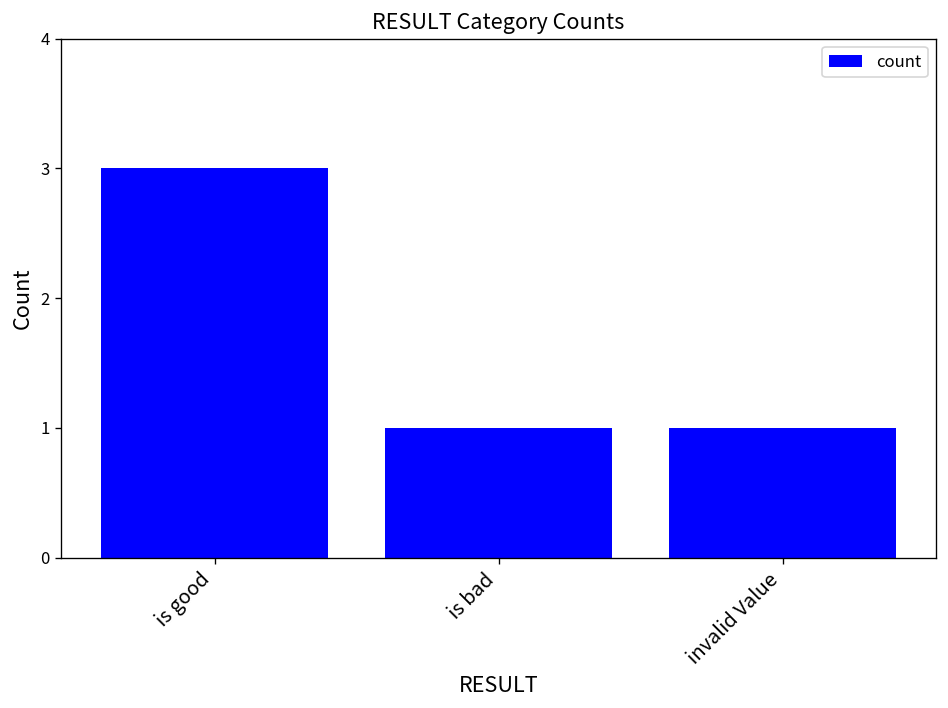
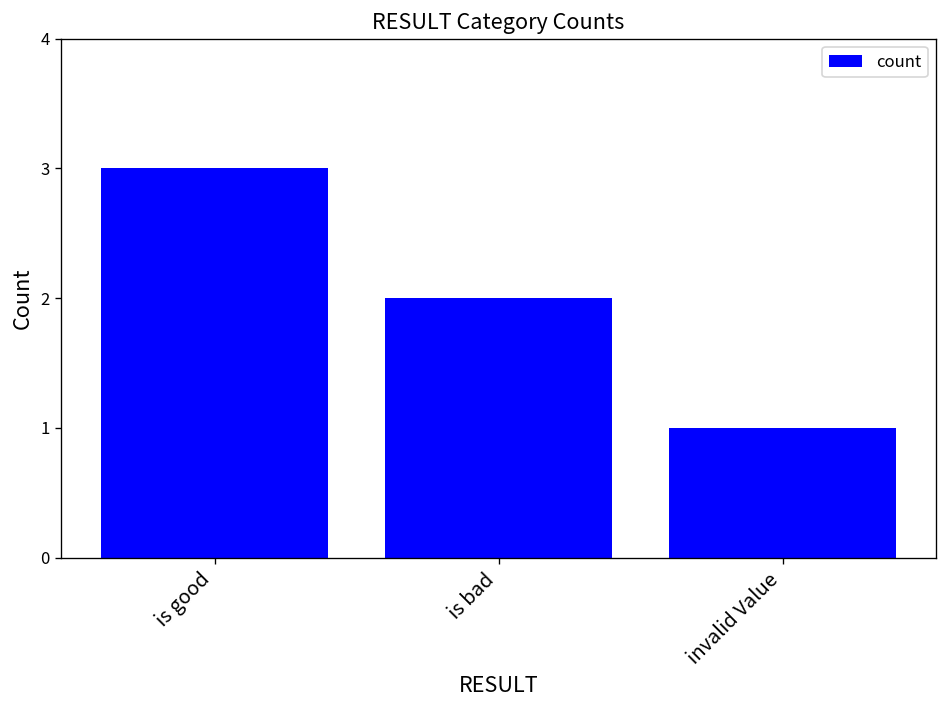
  {
    "is good": 3,
-   "is bad": 1,
+   "is bad": 2,
    "invalid Value": 1
  }
